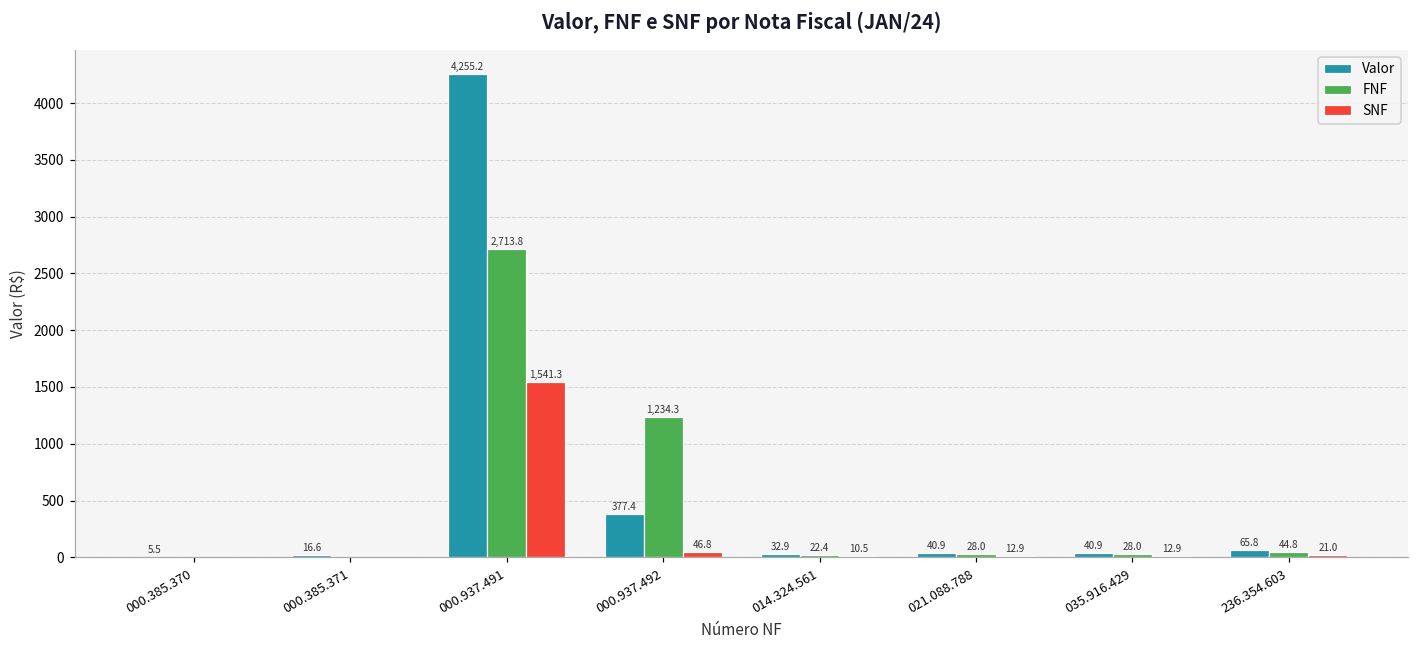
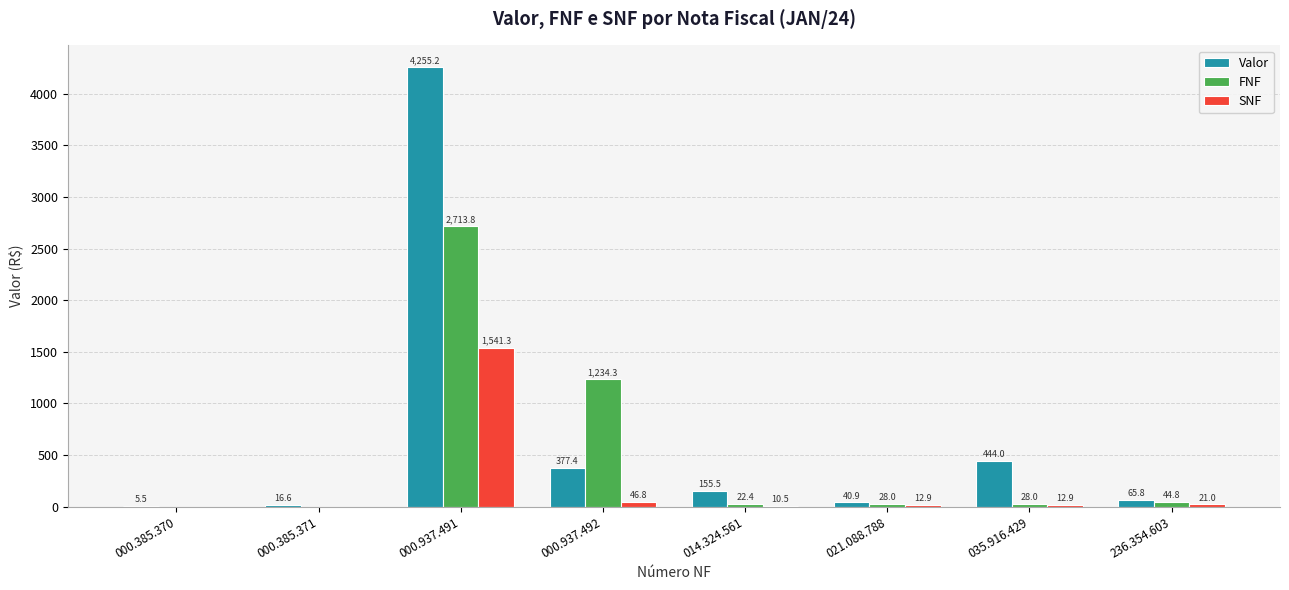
  {
    "Valor": {
      "000.385.370": "5.5",
      "000.385.371": "16.6",
      "000.937.491": "4,255.2",
      "000.937.492": "377.4",
-     "014.324.561": "32.9",
+     "014.324.561": "155.5",
      "021.088.788": "40.9",
-     "035.916.429": "40.9",
+     "035.916.429": "444.0",
      "236.354.603": "65.8"
    },
    "FNF": {
      "000.937.491": "2,713.8",
      "000.937.492": "1,234.3",
      "014.324.561": "22.4",
      "021.088.788": "28.0",
      "035.916.429": "28.0",
      "236.354.603": "44.8"
    },
    "SNF": {
      "000.937.491": "1,541.3",
      "000.937.492": "46.8",
      "014.324.561": "10.5",
      "021.088.788": "12.9",
      "035.916.429": "12.9",
      "236.354.603": "21.0"
    }
  }
